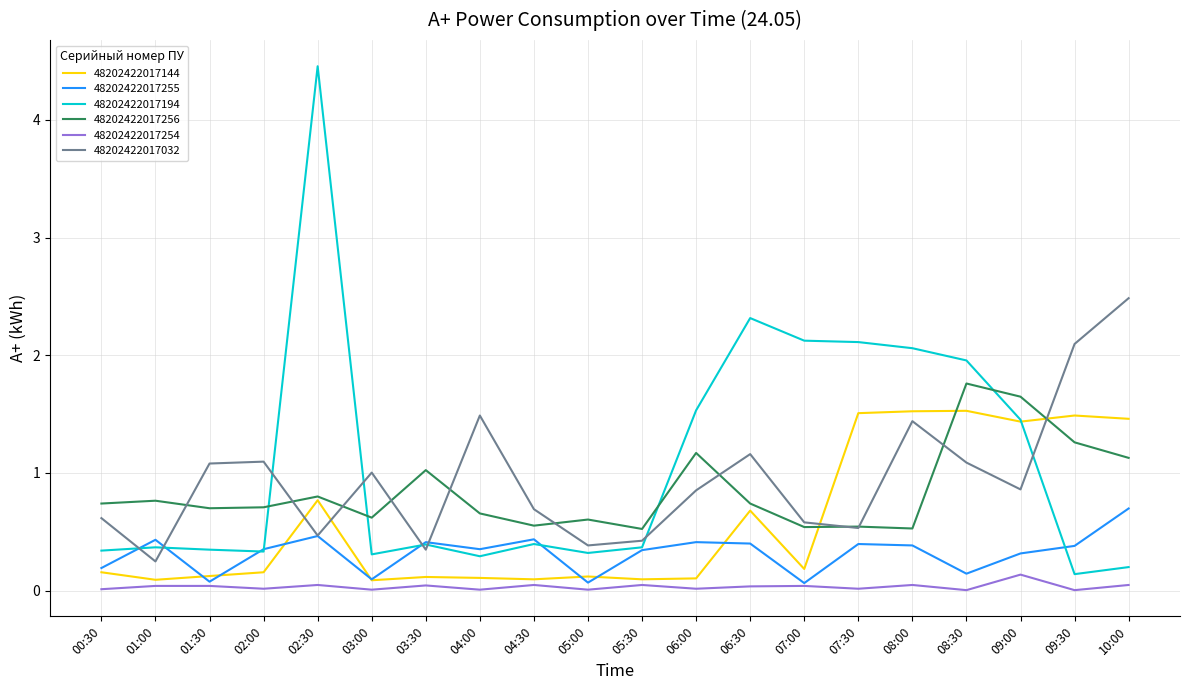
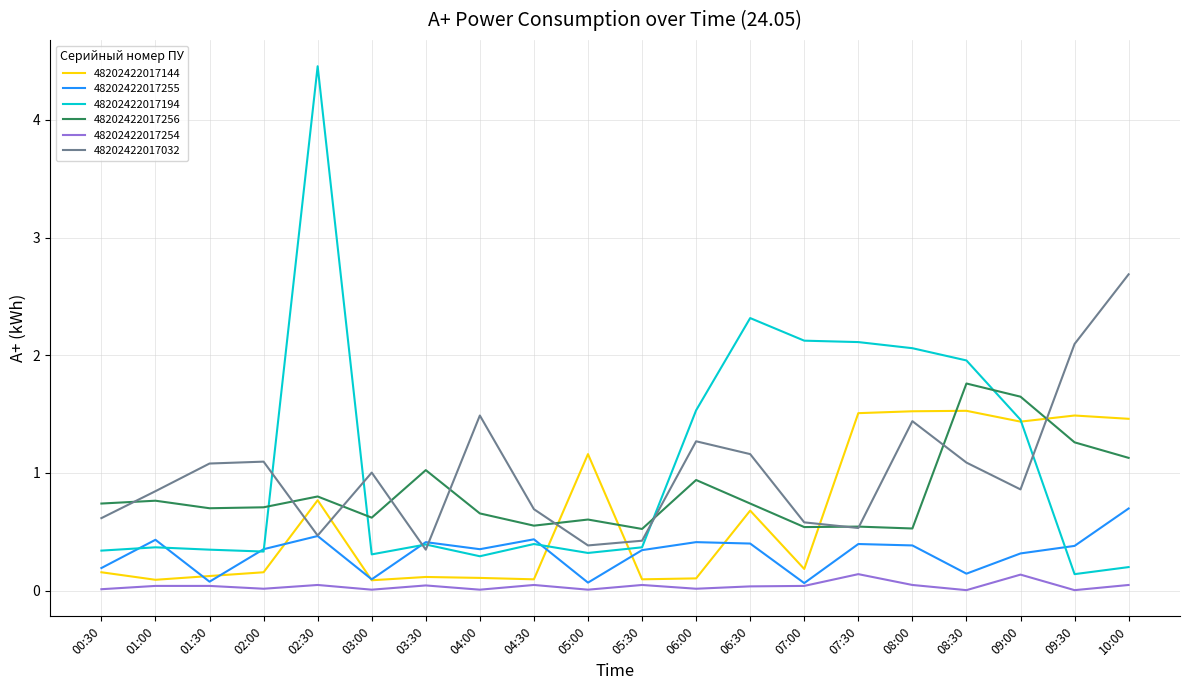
  {
    "48202422017144": {
      "00:30": 0.16,
      "01:00": 0.09,
      "01:30": 0.12,
      "02:00": 0.16,
      "02:30": 0.77,
      "03:30": 0.12,
      "04:00": 0.11,
      "04:30": 0.10,
-     "05:00": 0.12,
+     "05:00": 1.16,
      "05:30": 0.10,
      "06:00": 0.10,
      "06:30": 0.68,
      "07:00": 0.18,
      "07:30": 1.51,
      "08:00": 1.52,
      "08:30": 1.53,
      "09:30": 1.49,
      "10:00": 1.46
    },
    "48202422017255": {
      "00:30": 0.19,
      "01:00": 0.43,
      "01:30": 0.08,
      "04:00": 0.35,
      "04:30": 0.44,
      "05:00": 0.07,
      "05:30": 0.34,
      "06:00": 0.41,
      "06:30": 0.40,
      "07:00": 0.06,
      "07:30": 0.40,
      "08:00": 0.38,
      "08:30": 0.14,
      "09:00": 0.32,
      "09:30": 0.38,
      "10:00": 0.70
    },
    "48202422017194": {
      "00:30": 0.34,
      "01:00": 0.37,
      "01:30": 0.35,
      "02:30": 4.46,
      "03:00": 0.31,
      "04:00": 0.29,
      "04:30": 0.40,
      "05:00": 0.32,
      "05:30": 0.37,
      "06:00": 1.53,
      "06:30": 2.32,
      "07:00": 2.12,
      "07:30": 2.11,
      "08:00": 2.06,
      "08:30": 1.96,
      "09:30": 0.14,
      "10:00": 0.20
    },
    "48202422017256": {
      "00:30": 0.74,
      "01:00": 0.76,
      "01:30": 0.70,
      "02:00": 0.71,
      "02:30": 0.80,
      "03:00": 0.62,
      "03:30": 1.02,
      "04:00": 0.66,
      "04:30": 0.55,
      "05:00": 0.60,
      "05:30": 0.52,
-     "06:00": 1.17,
+     "06:00": 0.94,
      "06:30": 0.74,
      "07:00": 0.54,
      "08:00": 0.53,
      "08:30": 1.76,
      "09:00": 1.65,
      "09:30": 1.26,
      "10:00": 1.13
    },
    "48202422017254": {
      "00:30": 0.01,
      "01:00": 0.04,
      "01:30": 0.04,
      "02:00": 0.02,
      "02:30": 0.05,
      "03:00": 0.01,
      "03:30": 0.04,
      "04:00": 0.01,
      "04:30": 0.05,
      "05:00": 0.01,
      "05:30": 0.05,
      "06:00": 0.02,
      "06:30": 0.04,
      "07:00": 0.04,
-     "07:30": 0.02,
+     "07:30": 0.14,
      "08:00": 0.05,
      "08:30": 0.00,
      "09:00": 0.14,
      "09:30": 0.00,
      "10:00": 0.05
    },
    "48202422017032": {
      "00:30": 0.62,
-     "01:00": 0.25,
+     "01:00": 0.85,
      "01:30": 1.08,
      "02:00": 1.10,
      "03:00": 1.00,
      "03:30": 0.35,
      "04:00": 1.49,
      "04:30": 0.69,
      "05:00": 0.38,
      "05:30": 0.42,
-     "06:00": 0.85,
+     "06:00": 1.27,
      "06:30": 1.16,
      "07:00": 0.58,
      "08:00": 1.44,
      "08:30": 1.09,
      "09:00": 0.86,
      "09:30": 2.10,
-     "10:00": 2.49
+     "10:00": 2.69
    }
  }
